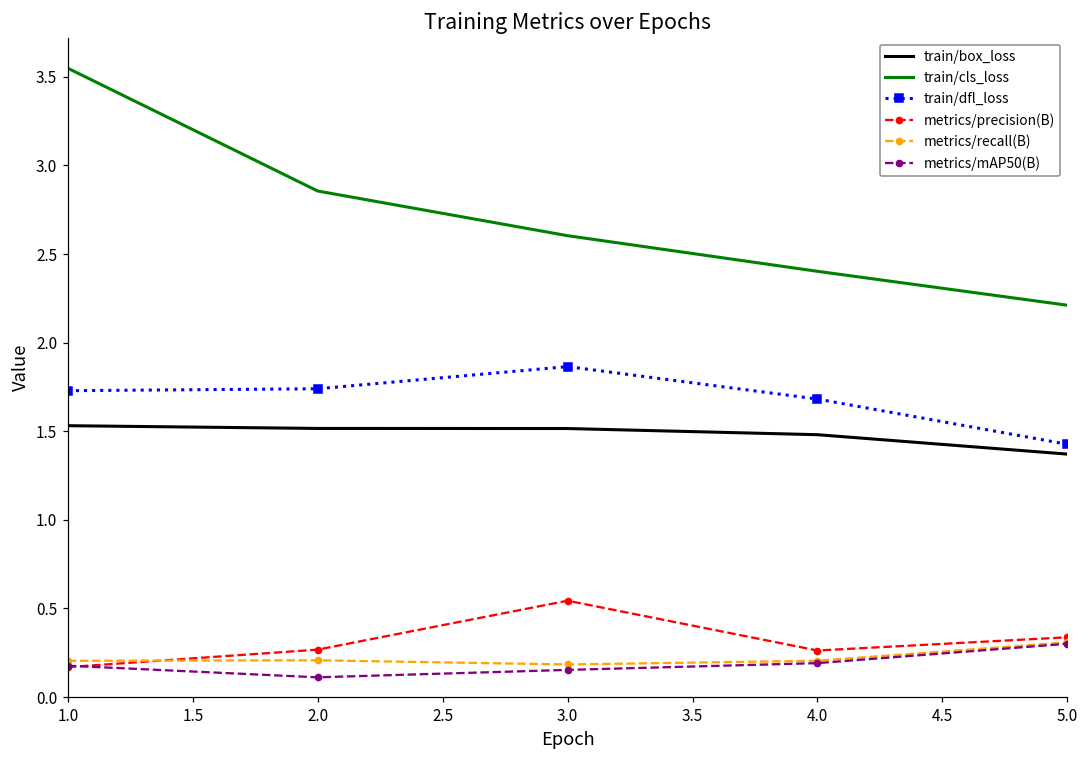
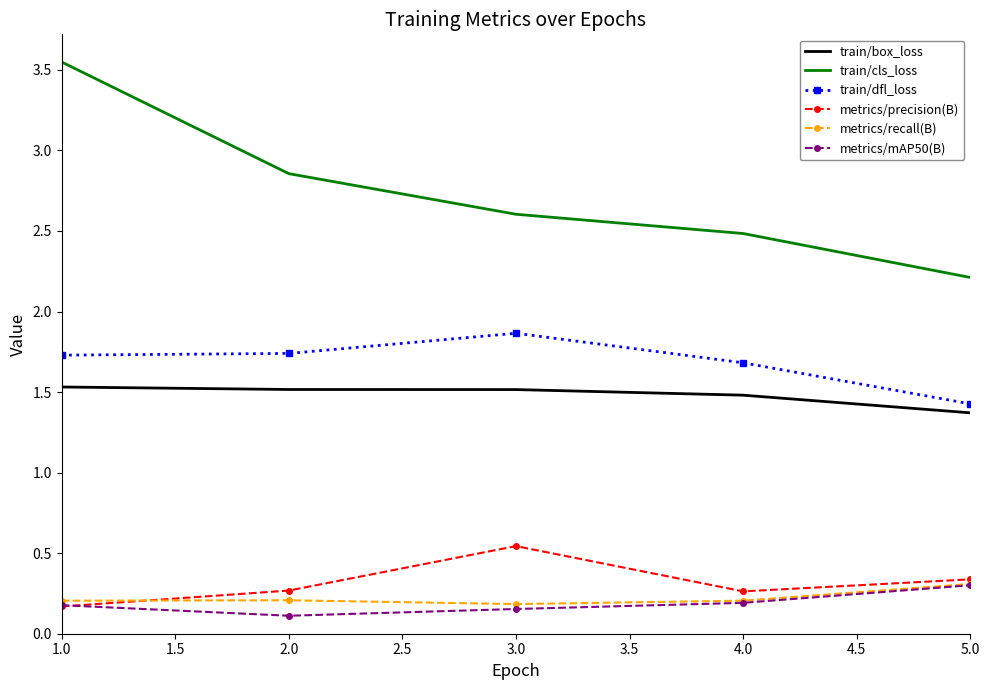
  {
    "train/box_loss": {
      "1.0": 1.53,
      "2.0": 1.52,
      "3.0": 1.52,
      "4.0": 1.48,
      "5.0": 1.37
    },
    "train/cls_loss": {
      "1.0": 3.55,
      "2.0": 2.86,
      "3.0": 2.60,
-     "4.0": 2.40,
+     "4.0": 2.48,
      "5.0": 2.21
    },
    "train/dfl_loss": {
      "1.0": 1.73,
      "2.0": 1.74,
      "3.0": 1.87,
      "4.0": 1.68,
      "5.0": 1.43
    },
    "metrics/precision(B)": {
      "2.0": 0.27,
      "3.0": 0.54,
      "4.0": 0.26,
      "5.0": 0.34
    },
    "metrics/recall(B)": {
      "1.0": 0.21,
      "2.0": 0.21,
      "3.0": 0.18
    },
    "metrics/mAP50(B)": {
      "2.0": 0.11,
      "3.0": 0.15
    }
  }
